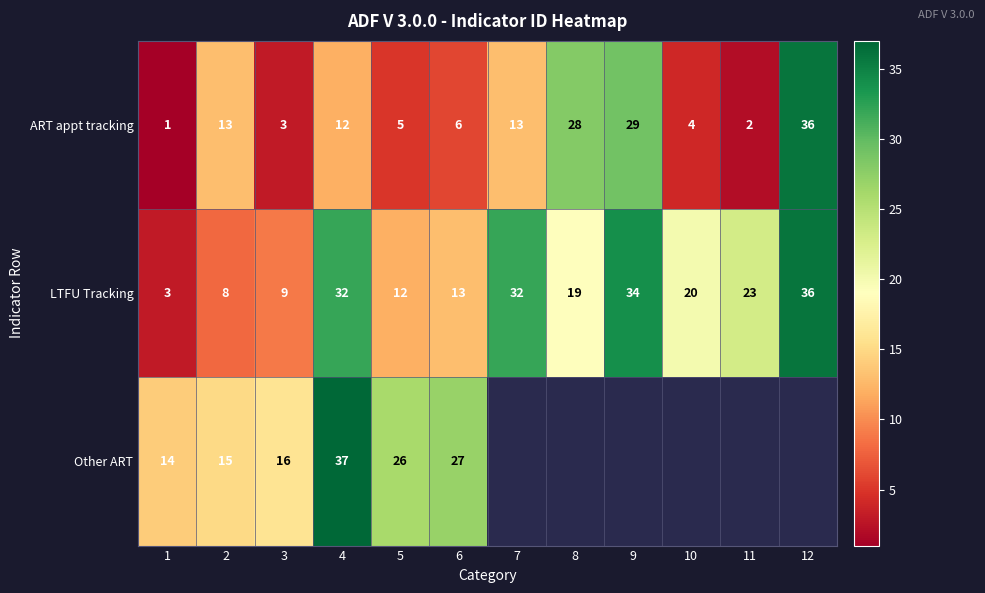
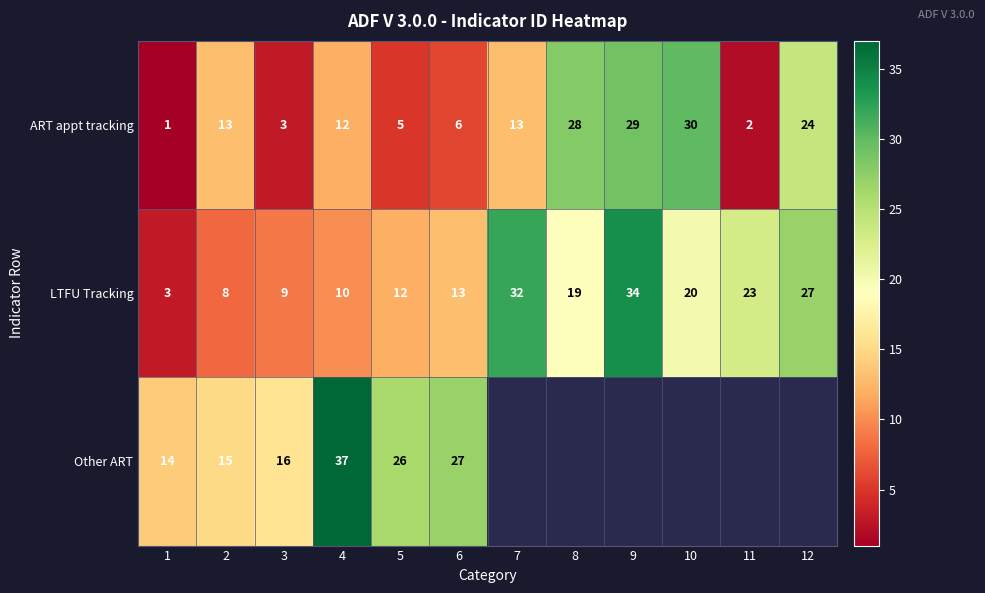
  {
    "ART appt tracking": {
      "1": 1,
      "2": 13,
      "3": 3,
      "4": 12,
      "5": 5,
      "6": 6,
      "7": 13,
      "8": 28,
      "9": 29,
-     "10": 4,
+     "10": 30,
      "11": 2,
-     "12": 36
+     "12": 24
    },
    "LTFU Tracking": {
      "1": 3,
      "2": 8,
      "3": 9,
-     "4": 32,
+     "4": 10,
      "5": 12,
      "6": 13,
      "7": 32,
      "8": 19,
      "9": 34,
      "10": 20,
      "11": 23,
-     "12": 36
+     "12": 27
    },
    "Other ART": {
      "1": 14,
      "2": 15,
      "3": 16,
      "4": 37,
      "5": 26,
      "6": 27
    }
  }
